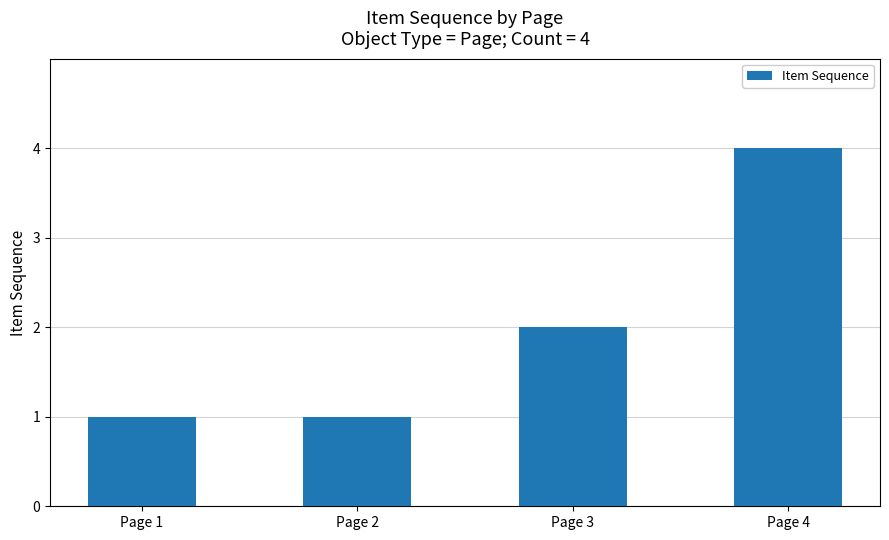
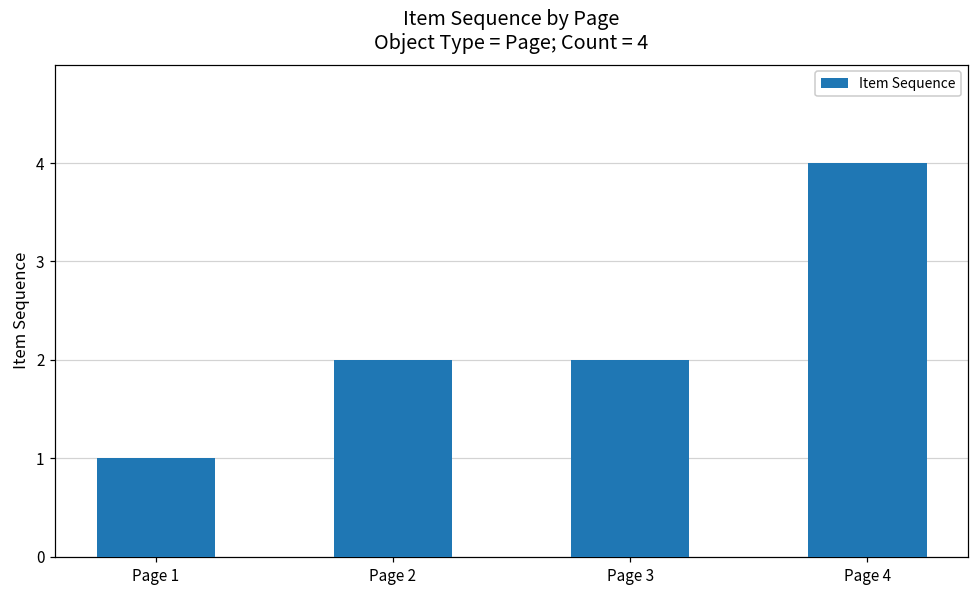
  {
    "Page 1": 1,
-   "Page 2": 1,
+   "Page 2": 2,
    "Page 3": 2,
    "Page 4": 4
  }
